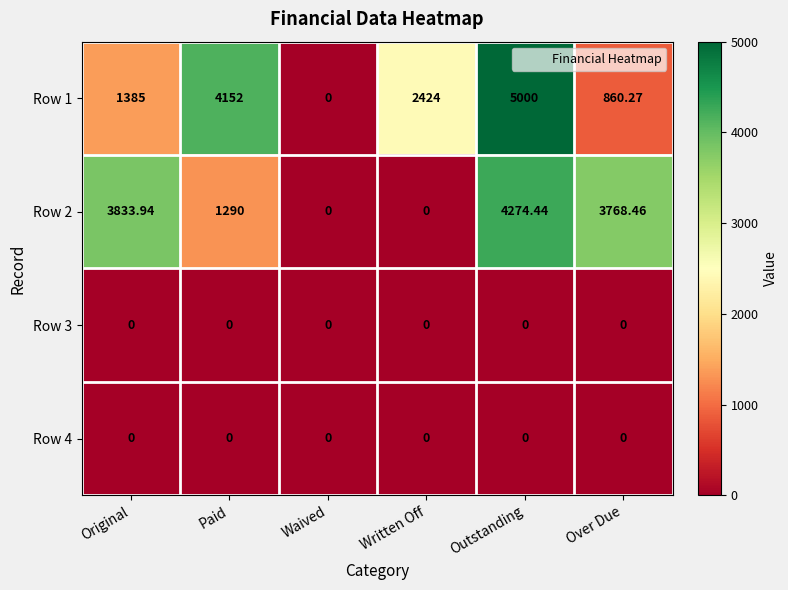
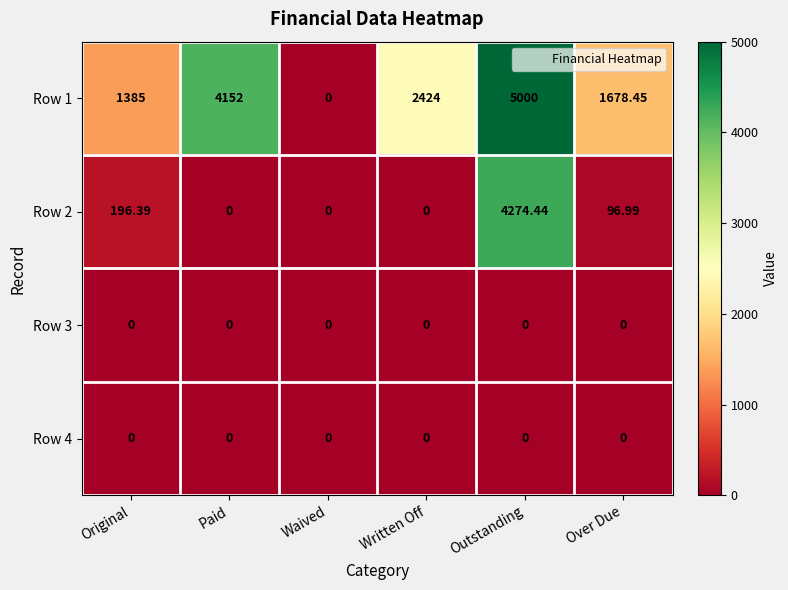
  {
    "Row 1": {
      "Original": 1385,
      "Paid": 4152,
      "Waived": 0,
      "Written Off": 2424,
      "Outstanding": 5000,
-     "Over Due": 860.27
+     "Over Due": 1678.45
    },
    "Row 2": {
-     "Original": 3833.94,
-     "Paid": 1290,
+     "Original": 196.39,
+     "Paid": 0,
      "Waived": 0,
      "Written Off": 0,
      "Outstanding": 4274.44,
-     "Over Due": 3768.46
+     "Over Due": 96.99
    },
    "Row 3": {
      "Original": 0,
      "Paid": 0,
      "Waived": 0,
      "Written Off": 0,
      "Outstanding": 0,
      "Over Due": 0
    },
    "Row 4": {
      "Original": 0,
      "Paid": 0,
      "Waived": 0,
      "Written Off": 0,
      "Outstanding": 0,
      "Over Due": 0
    }
  }
